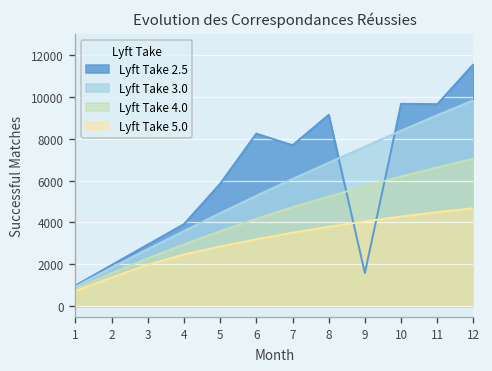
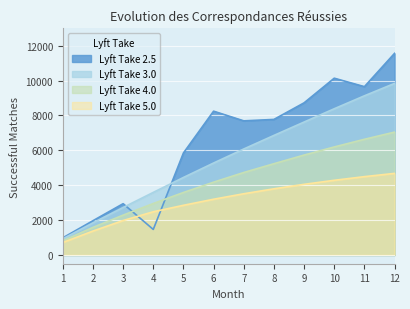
  {
    "Lyft Take 2.5": {
      "3": 2900,
-     "4": 3900,
+     "4": 1500,
      "5": 5900,
      "6": 8200,
      "7": 7700,
-     "8": 9100,
-     "9": 1600,
-     "10": 9700,
+     "8": 7800,
+     "9": 8700,
+     "10": 10100,
      "11": 9700,
      "12": 11600
    }
  }
